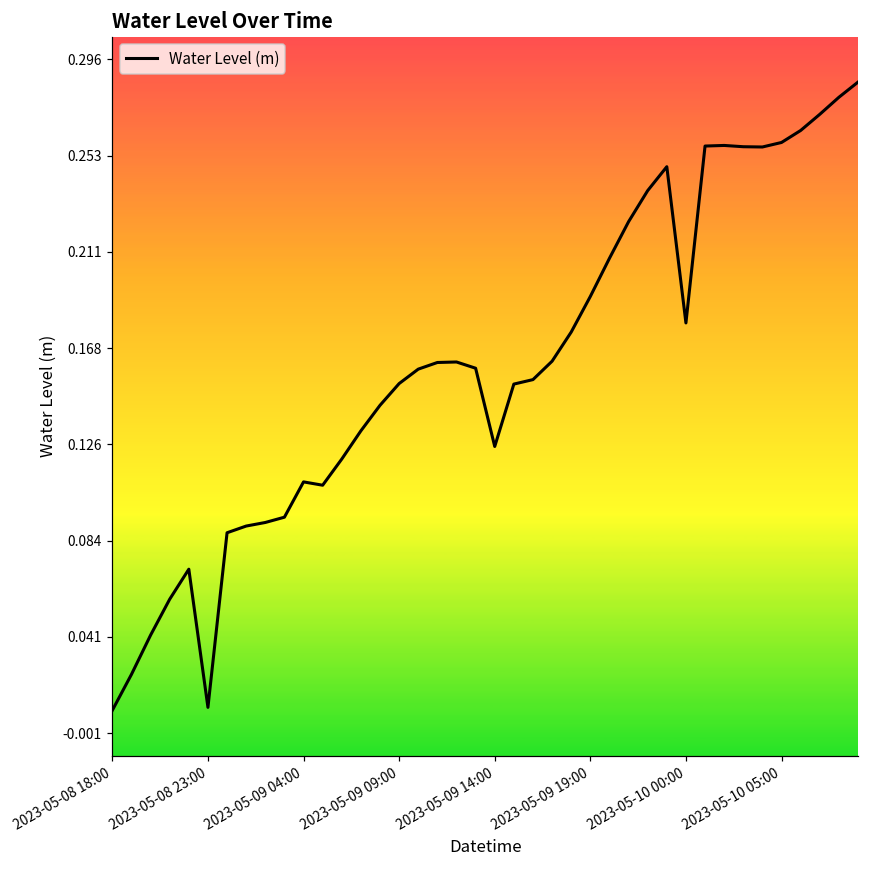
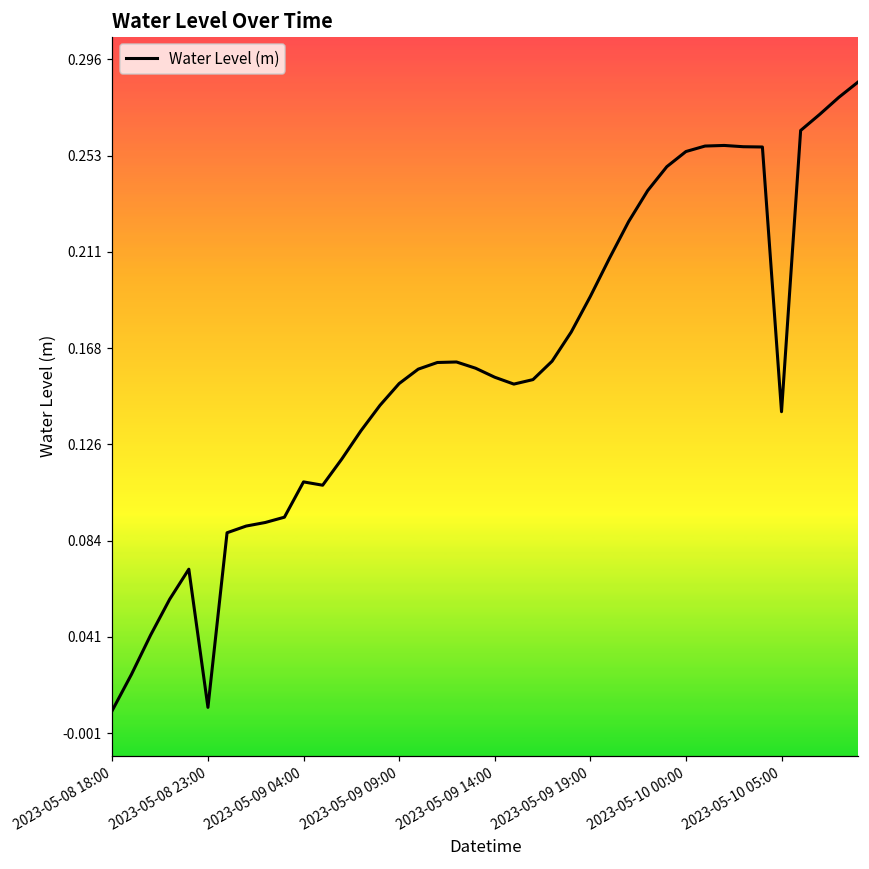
  {
    "2023-05-08 18:00": 0.009,
    "2023-05-08 23:00": 0.010,
    "2023-05-09 04:00": 0.110,
    "2023-05-09 09:00": 0.153,
-   "2023-05-09 14:00": 0.125,
+   "2023-05-09 14:00": 0.156,
    "2023-05-09 19:00": 0.191,
-   "2023-05-10 00:00": 0.180,
-   "2023-05-10 05:00": 0.259
+   "2023-05-10 00:00": 0.255,
+   "2023-05-10 05:00": 0.140
  }
